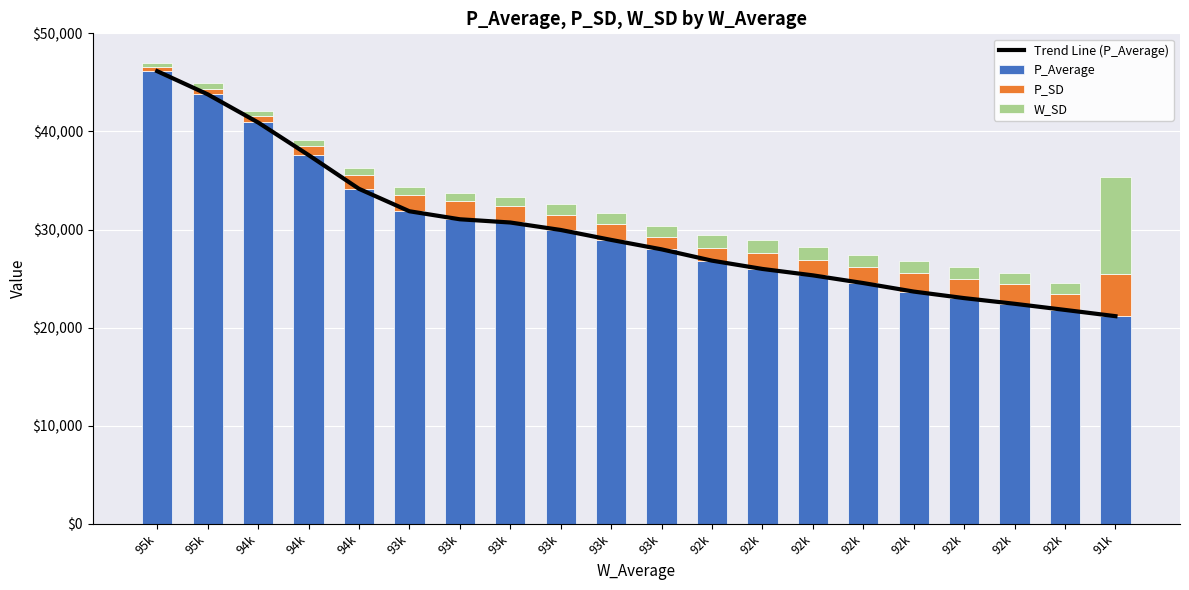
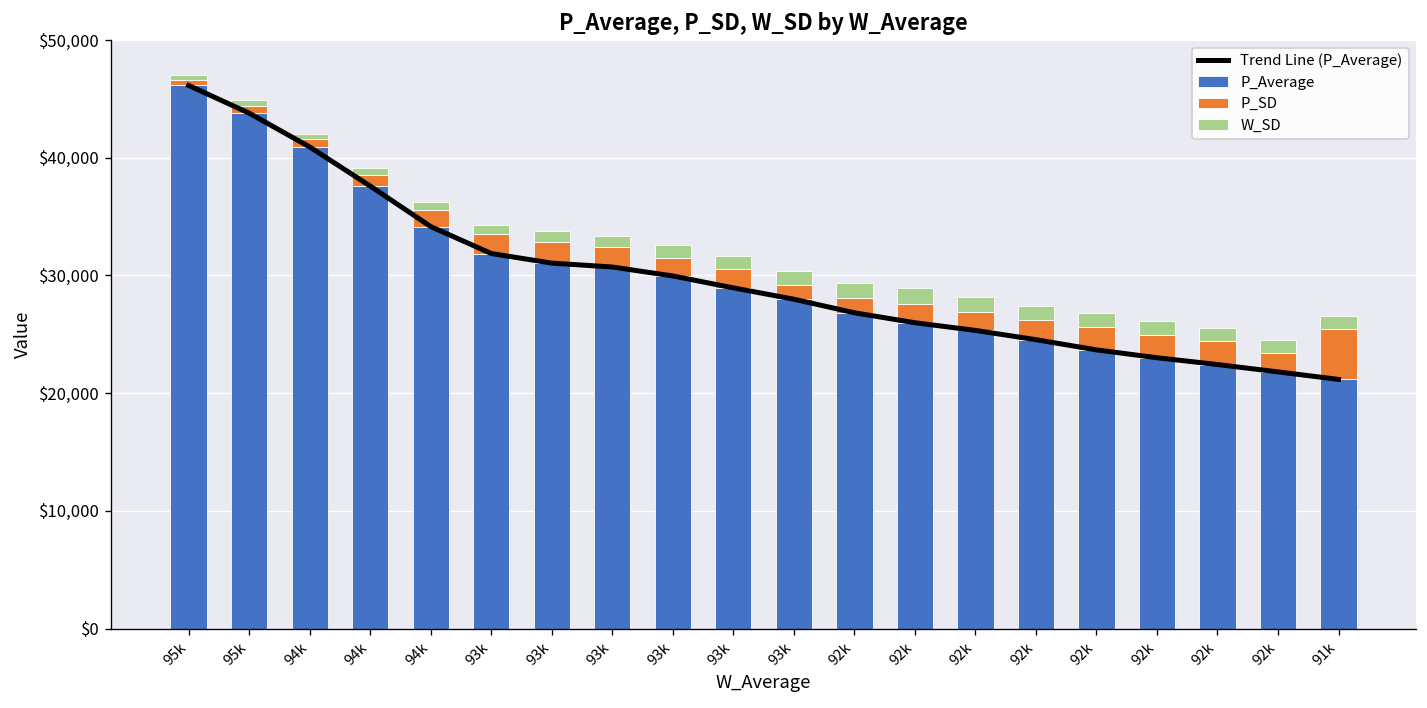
  {
    "Trend Line (P_Average)": {
      "91k": "$21,000"
    },
    "P_Average": {
      "91k": "$21,000"
    },
    "P_SD": {
      "91k": "$4,000"
    },
    "W_SD": {
-     "91k": "$10,000"
+     "91k": "$1,000"
    }
  }
